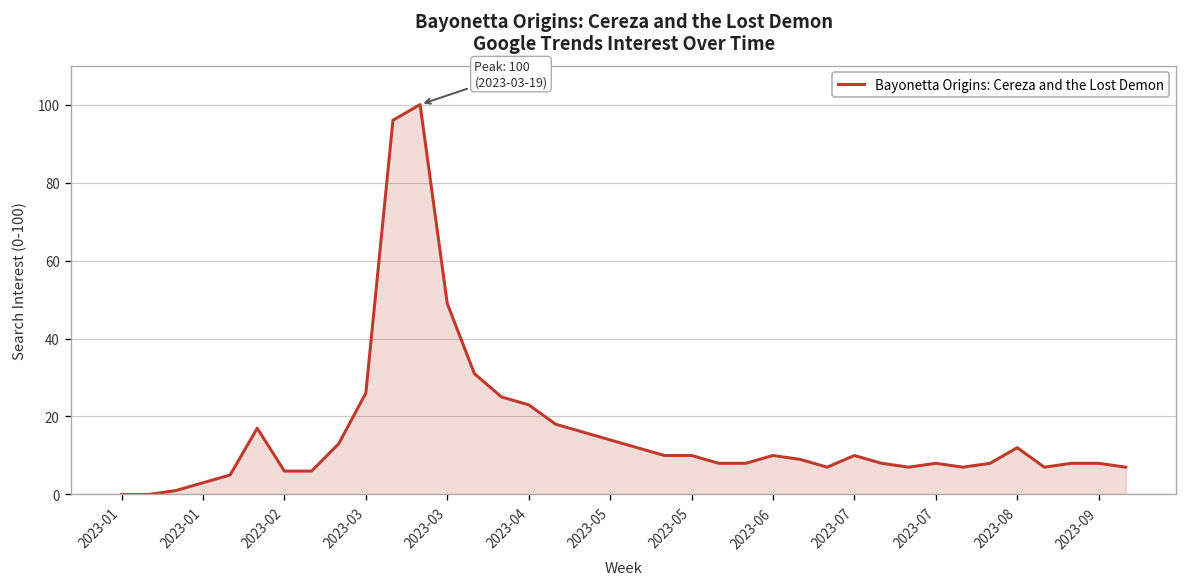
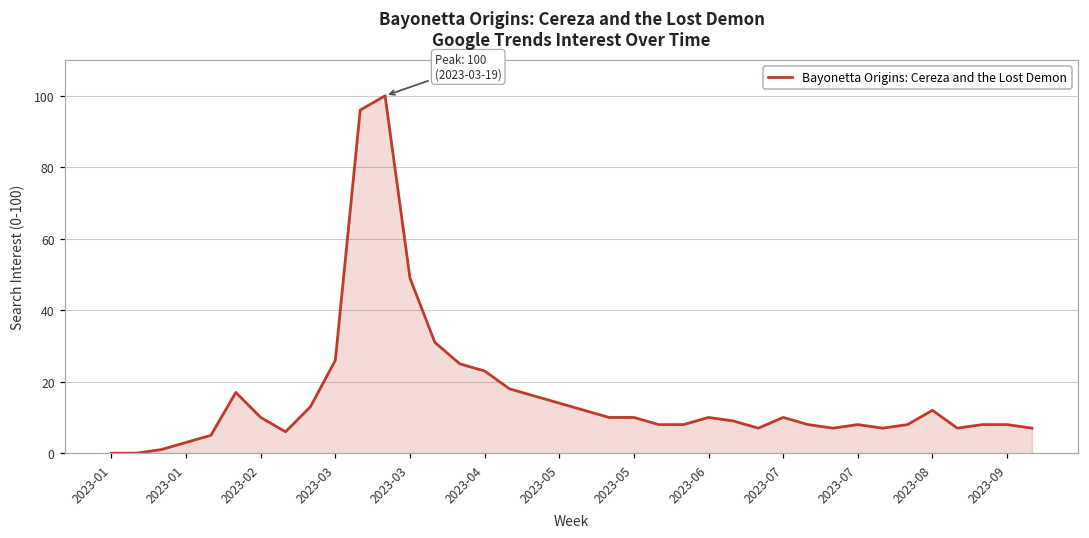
  {
-   "2023-02": 6,
+   "2023-02": 10,
    "2023-04": 23,
    "2023-06": 10,
    "2023-08": 12,
    "2023-09": 8
  }
